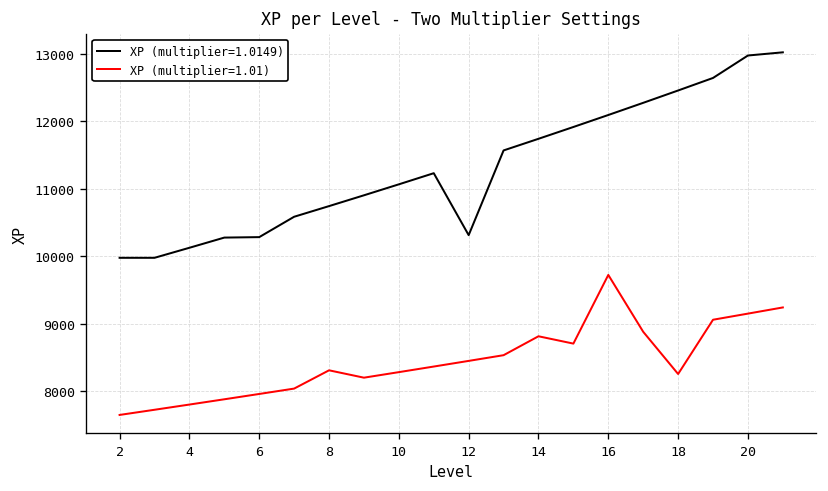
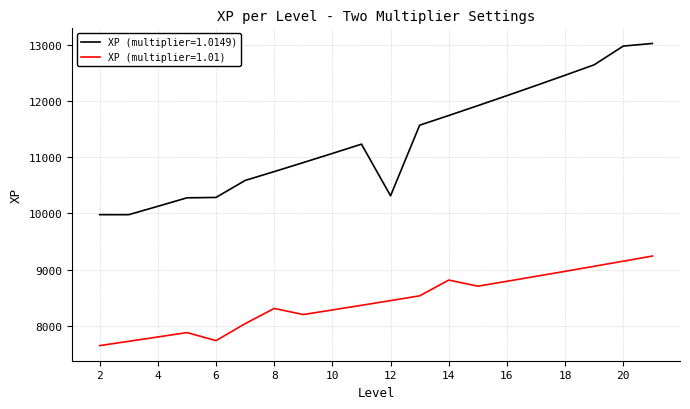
  {
    "XP (multiplier=1.0149)": {
      "2": 10000,
      "4": 10100,
      "6": 10300,
      "8": 10700,
      "10": 11100,
      "12": 10300,
      "14": 11700,
      "16": 12100,
      "18": 12500,
      "20": 13000
    },
    "XP (multiplier=1.01)": {
      "2": 7700,
      "4": 7800,
-     "6": 8000,
+     "6": 7700,
      "8": 8300,
      "10": 8300,
      "12": 8500,
      "14": 8800,
-     "16": 9700,
-     "18": 8300,
+     "16": 8800,
+     "18": 9000,
      "20": 9200
    }
  }
